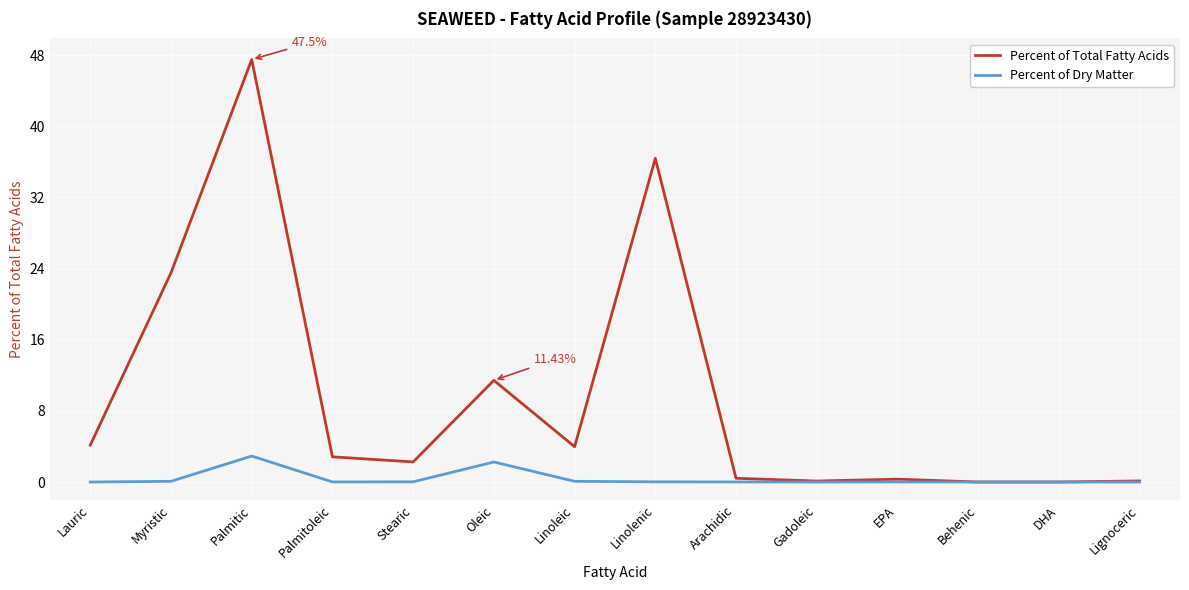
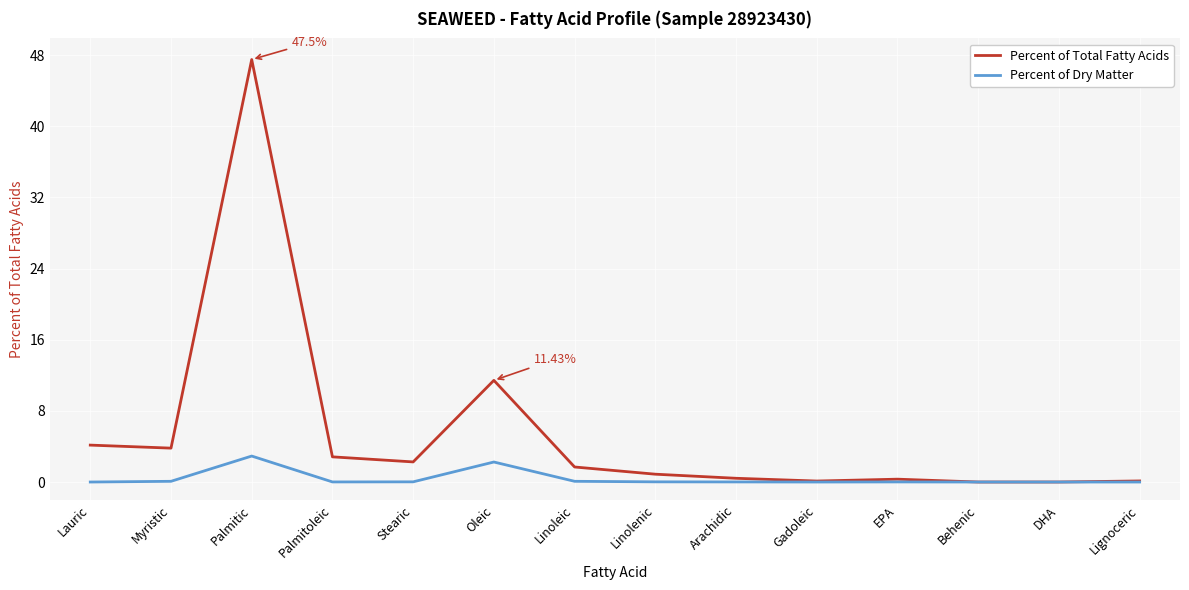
  {
    "Percent of Total Fatty Acids": {
      "Lauric": 4,
-     "Myristic": 24,
+     "Myristic": 4,
      "Palmitoleic": 3,
      "Stearic": 2,
-     "Linoleic": 4,
-     "Linolenic": 36,
+     "Linoleic": 2,
+     "Linolenic": 1,
      "Arachidic": 0,
      "EPA": 0
    },
    "Percent of Dry Matter": {
      "Lauric": 0,
      "Myristic": 0,
      "Palmitic": 3,
      "Palmitoleic": 0,
      "Stearic": 0,
      "Oleic": 2,
      "Linoleic": 0,
      "Linolenic": 0,
      "Arachidic": 0,
      "EPA": 0
    }
  }
